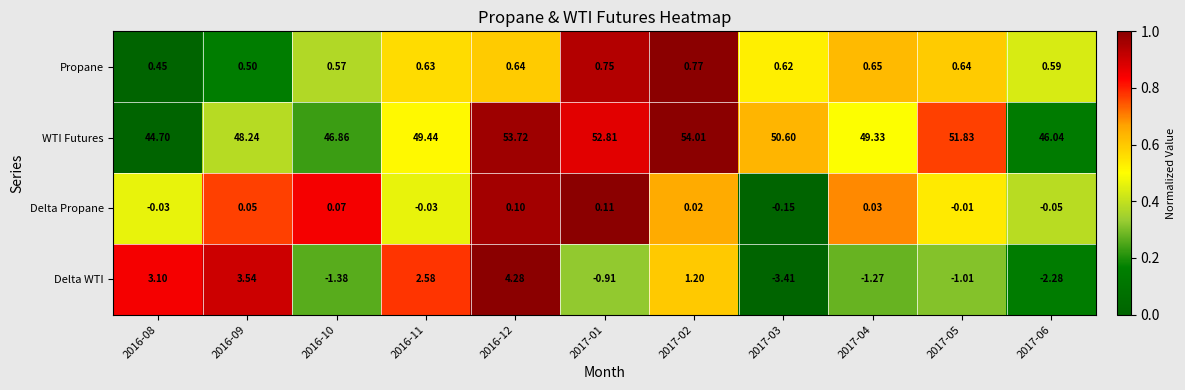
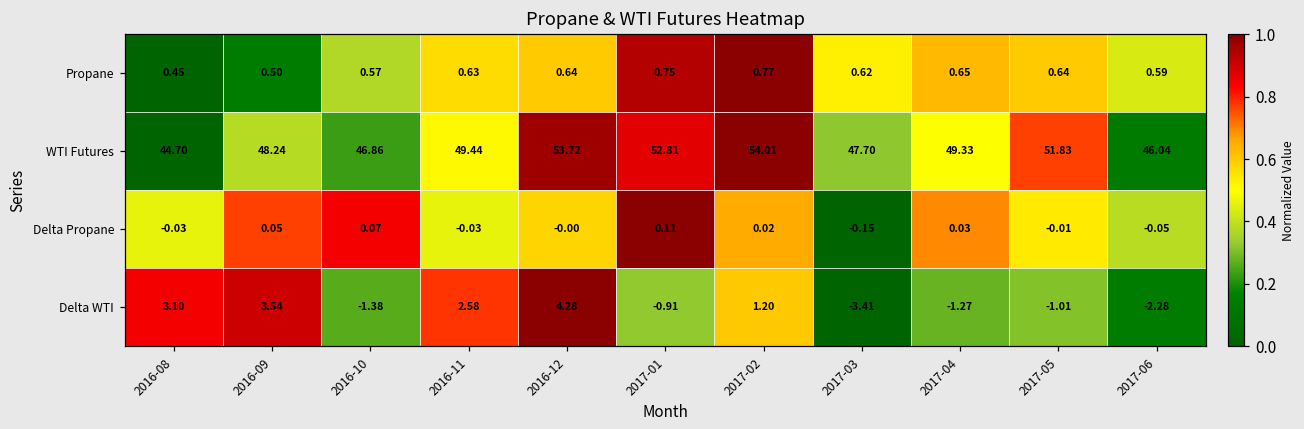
  {
    "Propane": {
      "2016-08": 0.45,
      "2016-09": 0.50,
      "2016-10": 0.57,
      "2016-11": 0.63,
      "2016-12": 0.64,
      "2017-01": 0.75,
      "2017-02": 0.77,
      "2017-03": 0.62,
      "2017-04": 0.65,
      "2017-05": 0.64,
      "2017-06": 0.59
    },
    "WTI Futures": {
      "2016-08": 44.70,
      "2016-09": 48.24,
      "2016-10": 46.86,
      "2016-11": 49.44,
      "2016-12": 53.72,
      "2017-01": 52.81,
      "2017-02": 54.01,
-     "2017-03": 50.60,
+     "2017-03": 47.70,
      "2017-04": 49.33,
      "2017-05": 51.83,
      "2017-06": 46.04
    },
    "Delta Propane": {
      "2016-08": -0.03,
      "2016-09": 0.05,
      "2016-10": 0.07,
      "2016-11": -0.03,
-     "2016-12": 0.10,
+     "2016-12": -0.00,
      "2017-01": 0.11,
      "2017-02": 0.02,
      "2017-03": -0.15,
      "2017-04": 0.03,
      "2017-05": -0.01,
      "2017-06": -0.05
    },
    "Delta WTI": {
      "2016-08": 3.10,
      "2016-09": 3.54,
      "2016-10": -1.38,
      "2016-11": 2.58,
      "2016-12": 4.28,
      "2017-01": -0.91,
      "2017-02": 1.20,
      "2017-03": -3.41,
      "2017-04": -1.27,
      "2017-05": -1.01,
      "2017-06": -2.28
    }
  }
